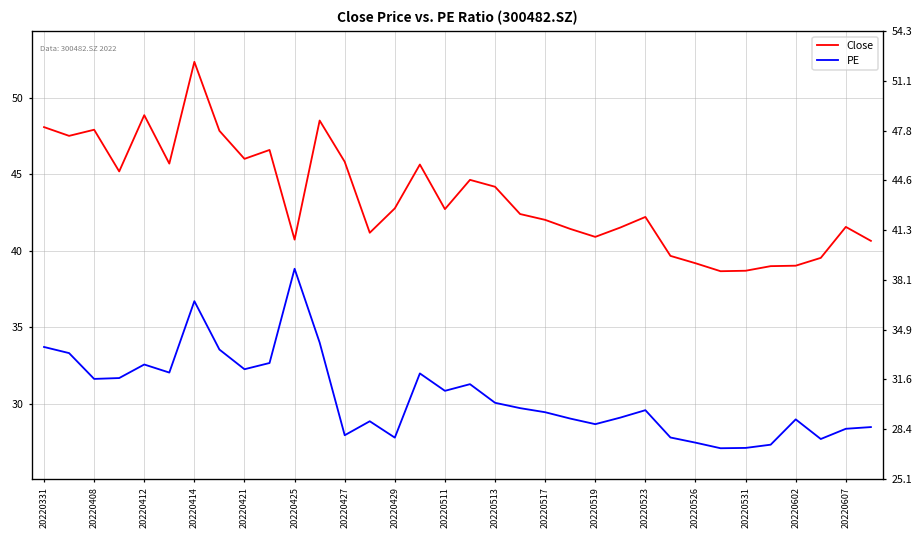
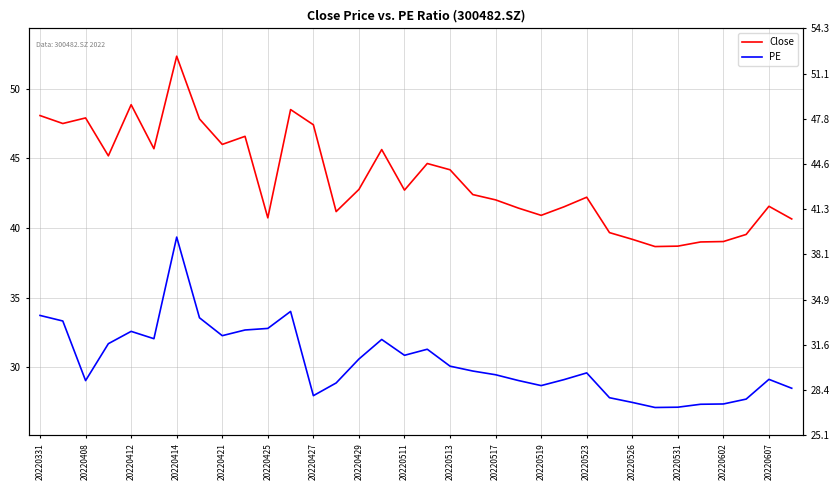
  {
    "Close": {
      "20220331": 48.1,
      "20220408": 47.9,
      "20220412": 48.9,
      "20220414": 52.3,
      "20220421": 46.0,
      "20220425": 40.7,
-     "20220427": 45.8,
+     "20220427": 47.4,
      "20220429": 42.8,
      "20220511": 42.7,
      "20220513": 44.2,
      "20220517": 42.0,
      "20220519": 40.9,
      "20220523": 42.2,
      "20220526": 39.2,
      "20220531": 38.7,
      "20220602": 39.0,
      "20220607": 41.6
    },
    "PE": {
      "20220331": 33.7,
-     "20220408": 31.6,
+     "20220408": 29.1,
      "20220412": 32.6,
-     "20220414": 36.7,
+     "20220414": 39.3,
      "20220421": 32.3,
-     "20220425": 38.8,
+     "20220425": 32.8,
      "20220427": 28.0,
-     "20220429": 27.8,
+     "20220429": 30.6,
      "20220511": 30.9,
      "20220513": 30.1,
      "20220517": 29.5,
      "20220519": 28.7,
      "20220523": 29.6,
      "20220526": 27.5,
      "20220531": 27.1,
-     "20220602": 29.0,
-     "20220607": 28.4
+     "20220602": 27.4,
+     "20220607": 29.1
    }
  }
